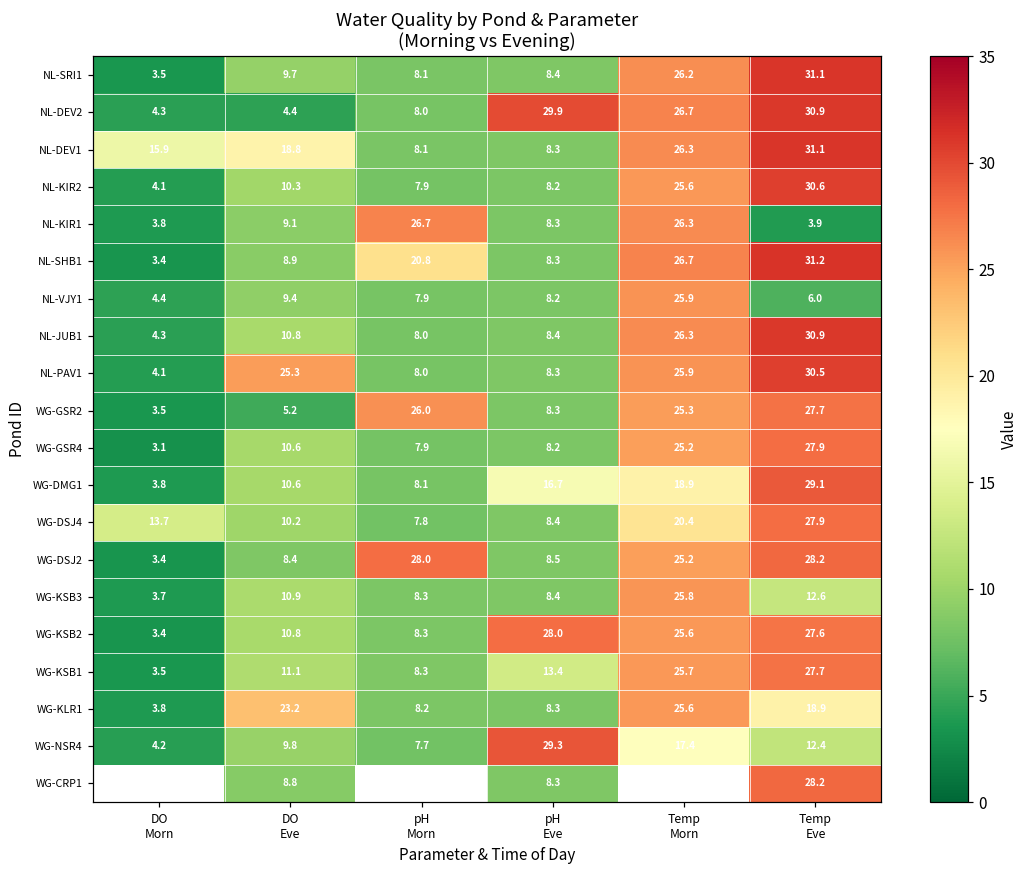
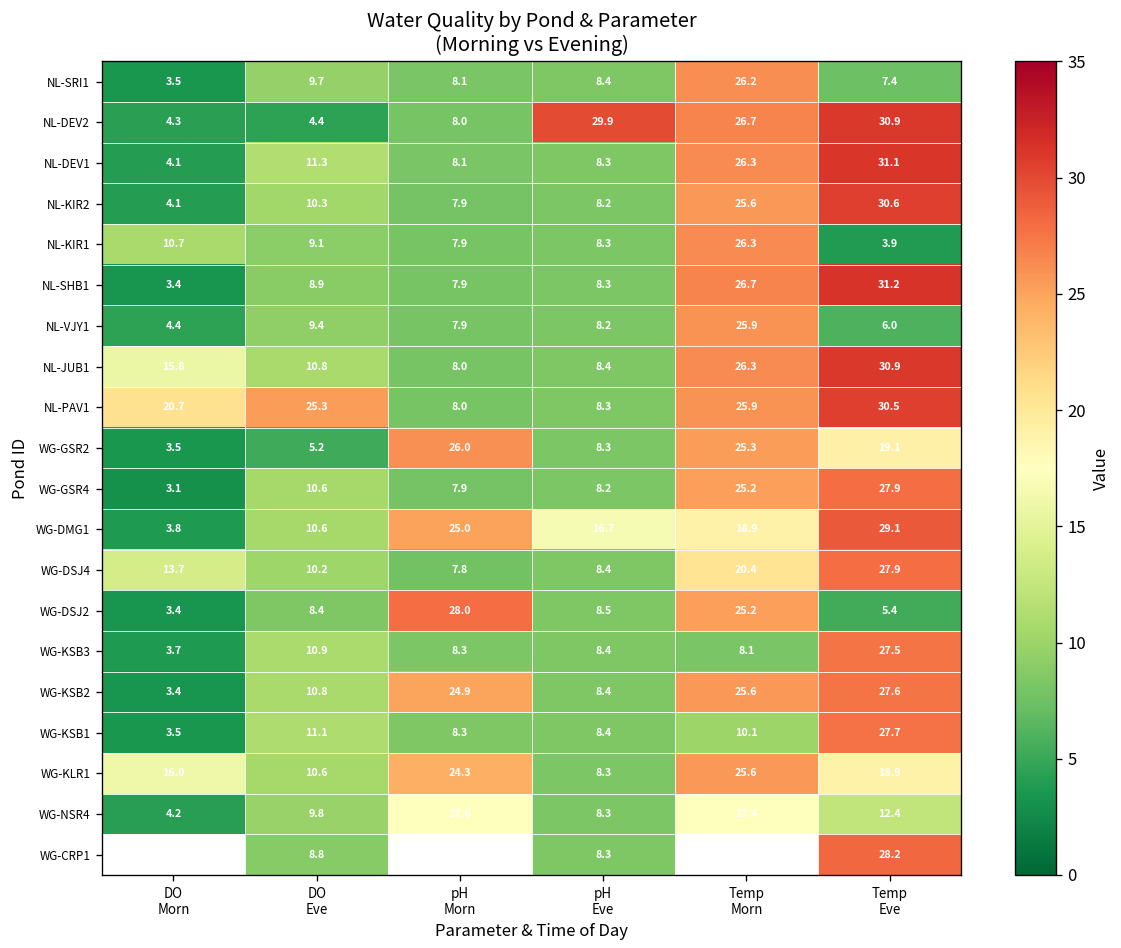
  {
    "NL-SRI1": {
      "DO Morn": 3.5,
      "DO Eve": 9.7,
      "pH Morn": 8.1,
      "pH Eve": 8.4,
      "Temp Morn": 26.2,
-     "Temp Eve": 31.1
+     "Temp Eve": 7.4
    },
    "NL-DEV2": {
      "DO Morn": 4.3,
      "DO Eve": 4.4,
      "pH Morn": 8.0,
      "pH Eve": 29.9,
      "Temp Morn": 26.7,
      "Temp Eve": 30.9
    },
    "NL-DEV1": {
-     "DO Morn": 15.9,
-     "DO Eve": 18.8,
+     "DO Morn": 4.1,
+     "DO Eve": 11.3,
      "pH Morn": 8.1,
      "pH Eve": 8.3,
      "Temp Morn": 26.3,
      "Temp Eve": 31.1
    },
    "NL-KIR2": {
      "DO Morn": 4.1,
      "DO Eve": 10.3,
      "pH Morn": 7.9,
      "pH Eve": 8.2,
      "Temp Morn": 25.6,
      "Temp Eve": 30.6
    },
    "NL-KIR1": {
-     "DO Morn": 3.8,
+     "DO Morn": 10.7,
      "DO Eve": 9.1,
-     "pH Morn": 26.7,
+     "pH Morn": 7.9,
      "pH Eve": 8.3,
      "Temp Morn": 26.3,
      "Temp Eve": 3.9
    },
    "NL-SHB1": {
      "DO Morn": 3.4,
      "DO Eve": 8.9,
-     "pH Morn": 20.8,
+     "pH Morn": 7.9,
      "pH Eve": 8.3,
      "Temp Morn": 26.7,
      "Temp Eve": 31.2
    },
    "NL-VJY1": {
      "DO Morn": 4.4,
      "DO Eve": 9.4,
      "pH Morn": 7.9,
      "pH Eve": 8.2,
      "Temp Morn": 25.9,
      "Temp Eve": 6.0
    },
    "NL-JUB1": {
-     "DO Morn": 4.3,
+     "DO Morn": 15.8,
      "DO Eve": 10.8,
      "pH Morn": 8.0,
      "pH Eve": 8.4,
      "Temp Morn": 26.3,
      "Temp Eve": 30.9
    },
    "NL-PAV1": {
-     "DO Morn": 4.1,
+     "DO Morn": 20.7,
      "DO Eve": 25.3,
      "pH Morn": 8.0,
      "pH Eve": 8.3,
      "Temp Morn": 25.9,
      "Temp Eve": 30.5
    },
    "WG-GSR2": {
      "DO Morn": 3.5,
      "DO Eve": 5.2,
      "pH Morn": 26.0,
      "pH Eve": 8.3,
      "Temp Morn": 25.3,
-     "Temp Eve": 27.7
+     "Temp Eve": 19.1
    },
    "WG-GSR4": {
      "DO Morn": 3.1,
      "DO Eve": 10.6,
      "pH Morn": 7.9,
      "pH Eve": 8.2,
      "Temp Morn": 25.2,
      "Temp Eve": 27.9
    },
    "WG-DMG1": {
      "DO Morn": 3.8,
      "DO Eve": 10.6,
-     "pH Morn": 8.1,
+     "pH Morn": 25.0,
      "pH Eve": 16.7,
      "Temp Morn": 18.9,
      "Temp Eve": 29.1
    },
    "WG-DSJ4": {
      "DO Morn": 13.7,
      "DO Eve": 10.2,
      "pH Morn": 7.8,
      "pH Eve": 8.4,
      "Temp Morn": 20.4,
      "Temp Eve": 27.9
    },
    "WG-DSJ2": {
      "DO Morn": 3.4,
      "DO Eve": 8.4,
      "pH Morn": 28.0,
      "pH Eve": 8.5,
      "Temp Morn": 25.2,
-     "Temp Eve": 28.2
+     "Temp Eve": 5.4
    },
    "WG-KSB3": {
      "DO Morn": 3.7,
      "DO Eve": 10.9,
      "pH Morn": 8.3,
      "pH Eve": 8.4,
-     "Temp Morn": 25.8,
-     "Temp Eve": 12.6
+     "Temp Morn": 8.1,
+     "Temp Eve": 27.5
    },
    "WG-KSB2": {
      "DO Morn": 3.4,
      "DO Eve": 10.8,
-     "pH Morn": 8.3,
-     "pH Eve": 28.0,
+     "pH Morn": 24.9,
+     "pH Eve": 8.4,
      "Temp Morn": 25.6,
      "Temp Eve": 27.6
    },
    "WG-KSB1": {
      "DO Morn": 3.5,
      "DO Eve": 11.1,
      "pH Morn": 8.3,
-     "pH Eve": 13.4,
-     "Temp Morn": 25.7,
+     "pH Eve": 8.4,
+     "Temp Morn": 10.1,
      "Temp Eve": 27.7
    },
    "WG-KLR1": {
-     "DO Morn": 3.8,
-     "DO Eve": 23.2,
-     "pH Morn": 8.2,
+     "DO Morn": 16.0,
+     "DO Eve": 10.6,
+     "pH Morn": 24.3,
      "pH Eve": 8.3,
      "Temp Morn": 25.6,
      "Temp Eve": 18.9
    },
    "WG-NSR4": {
      "DO Morn": 4.2,
      "DO Eve": 9.8,
-     "pH Morn": 7.7,
-     "pH Eve": 29.3,
+     "pH Morn": 17.6,
+     "pH Eve": 8.3,
      "Temp Morn": 17.4,
      "Temp Eve": 12.4
    },
    "WG-CRP1": {
      "DO Eve": 8.8,
      "pH Eve": 8.3,
      "Temp Eve": 28.2
    }
  }
